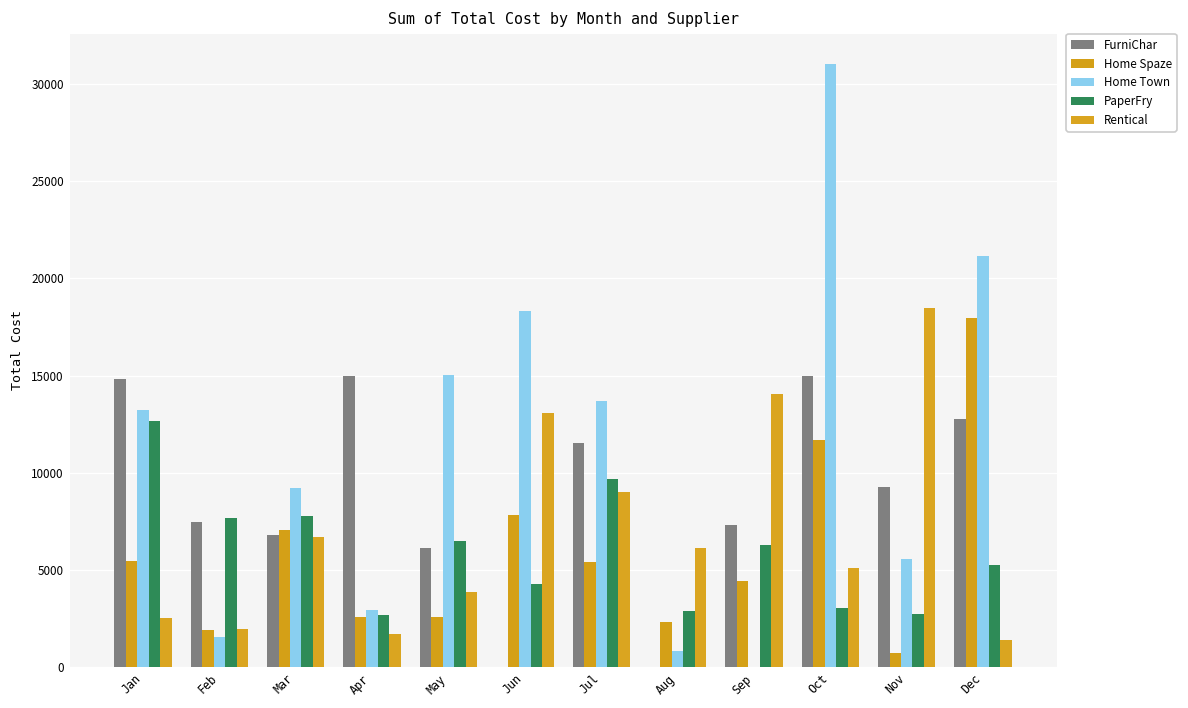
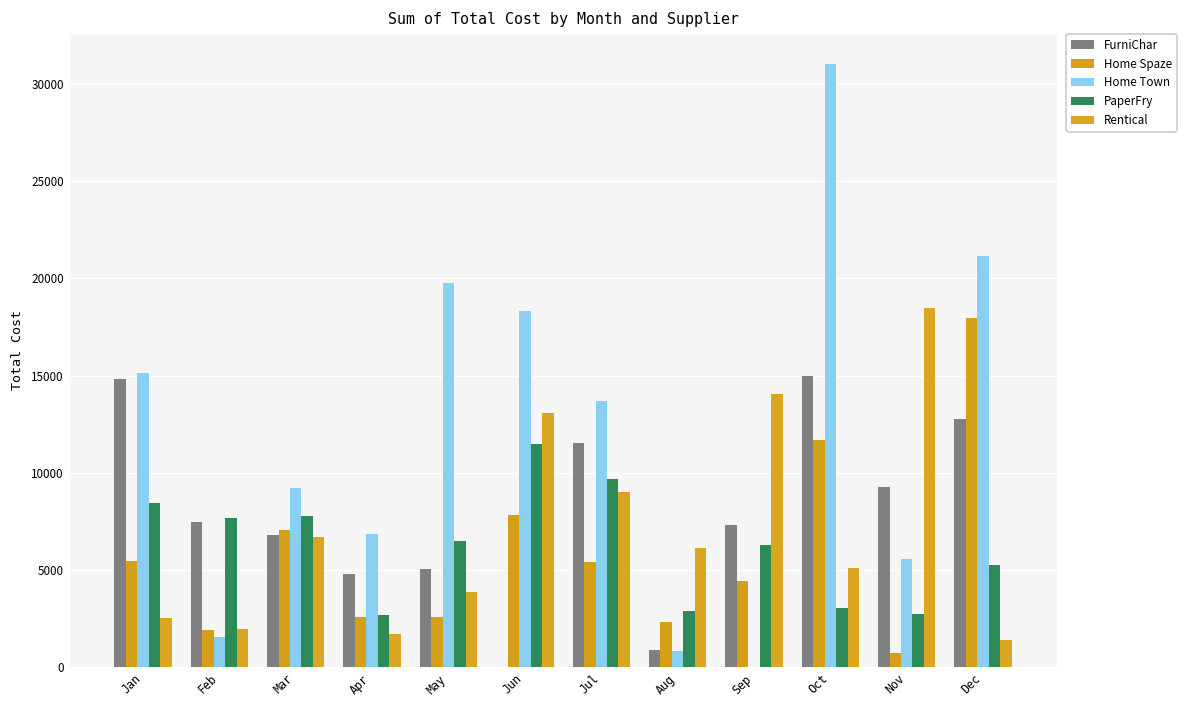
  {
    "FurniChar": {
      "Jan": 14800,
      "Feb": 7400,
      "Mar": 6800,
-     "Apr": 15000,
-     "May": 6100,
+     "Apr": 4800,
+     "May": 5000,
      "Jun": 0,
      "Jul": 11500,
-     "Aug": 0,
+     "Aug": 900,
      "Sep": 7300,
      "Oct": 15000,
      "Nov": 9300,
      "Dec": 12800
    },
    "Home Town": {
-     "Jan": 13200,
+     "Jan": 15100,
      "Feb": 1500,
      "Mar": 9200,
-     "Apr": 2900,
-     "May": 15000,
+     "Apr": 6900,
+     "May": 19700,
      "Jun": 18300,
      "Jul": 13700,
      "Aug": 800,
      "Sep": 0,
      "Oct": 31000,
      "Nov": 5600,
      "Dec": 21100
    },
    "PaperFry": {
-     "Jan": 12700,
+     "Jan": 8400,
      "Feb": 7700,
      "Mar": 7700,
      "Apr": 2700,
      "May": 6500,
-     "Jun": 4200,
+     "Jun": 11500,
      "Jul": 9700,
      "Aug": 2900,
      "Sep": 6300,
      "Oct": 3000,
      "Nov": 2700,
      "Dec": 5300
    }
  }
